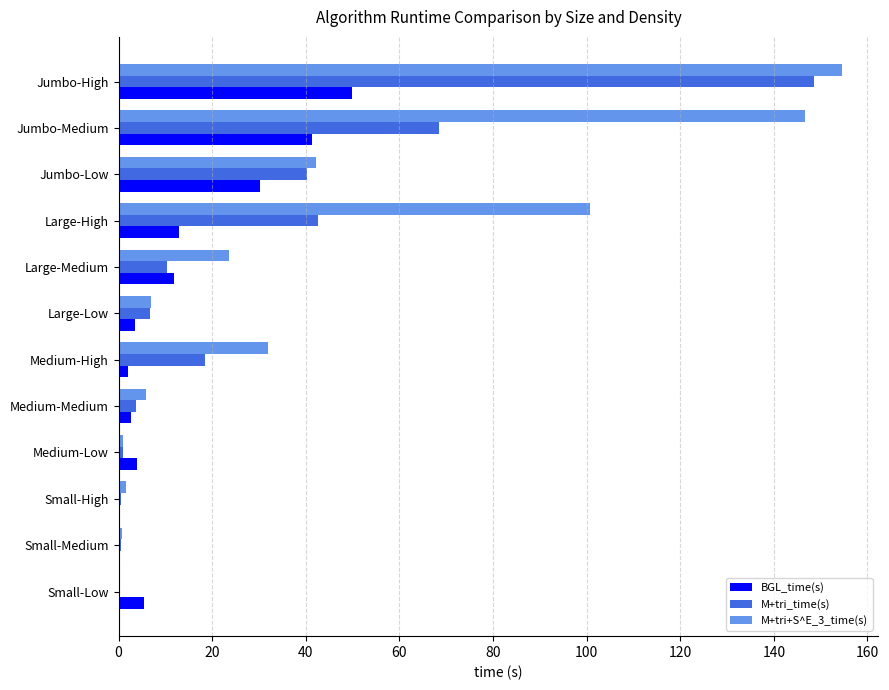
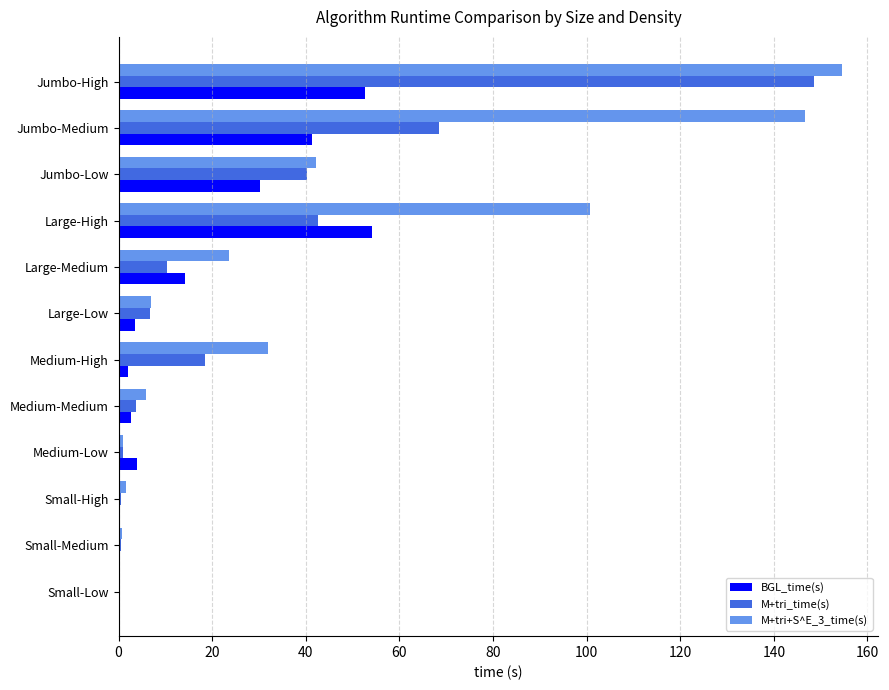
  {
    "BGL_time(s)": {
-     "Jumbo-High": 50,
+     "Jumbo-High": 53,
      "Jumbo-Medium": 41,
      "Jumbo-Low": 30,
-     "Large-High": 13,
-     "Large-Medium": 12,
+     "Large-High": 54,
+     "Large-Medium": 14,
      "Large-Low": 3,
      "Medium-High": 2,
      "Medium-Medium": 3,
      "Medium-Low": 4,
-     "Small-Low": 5
+     "Small-Low": 0
    }
  }
